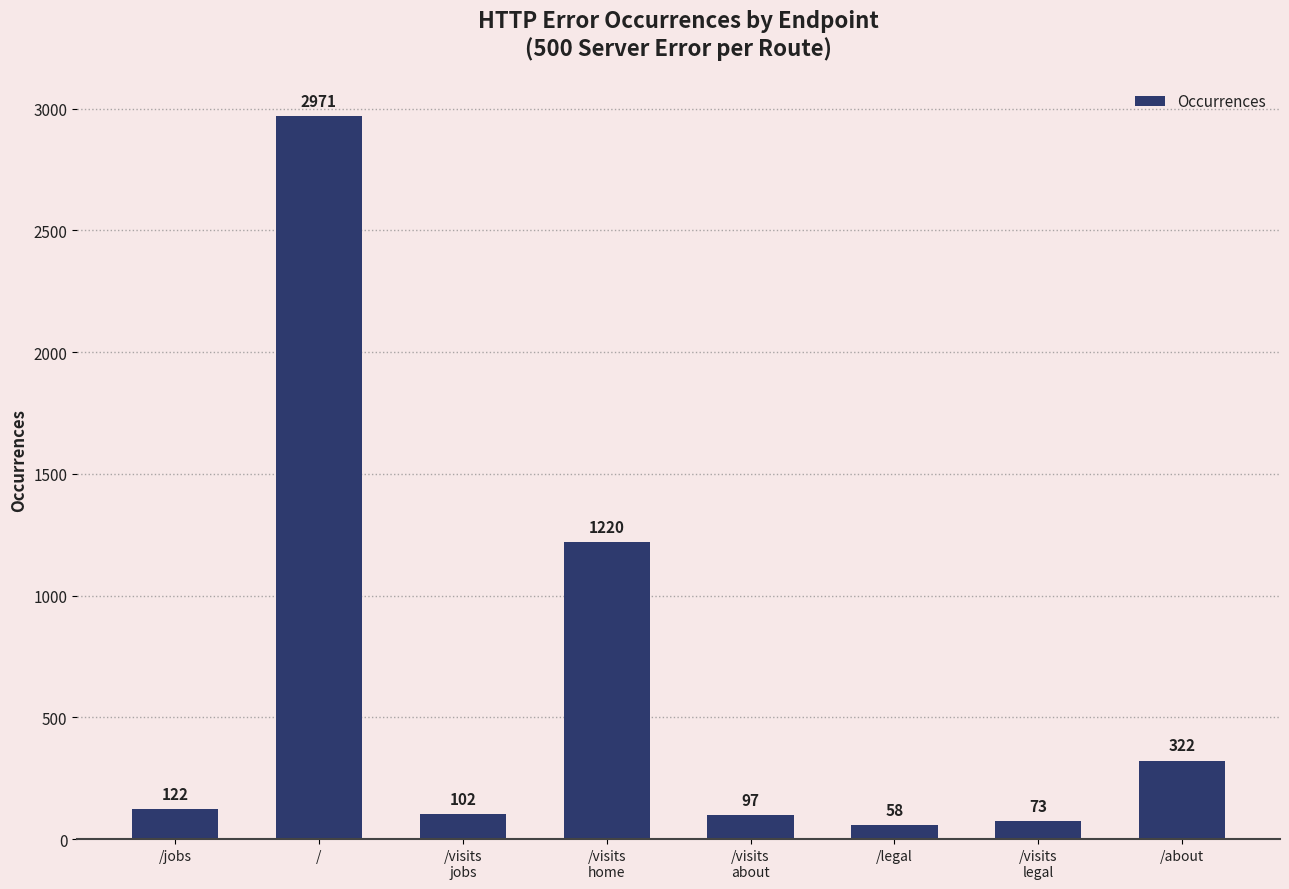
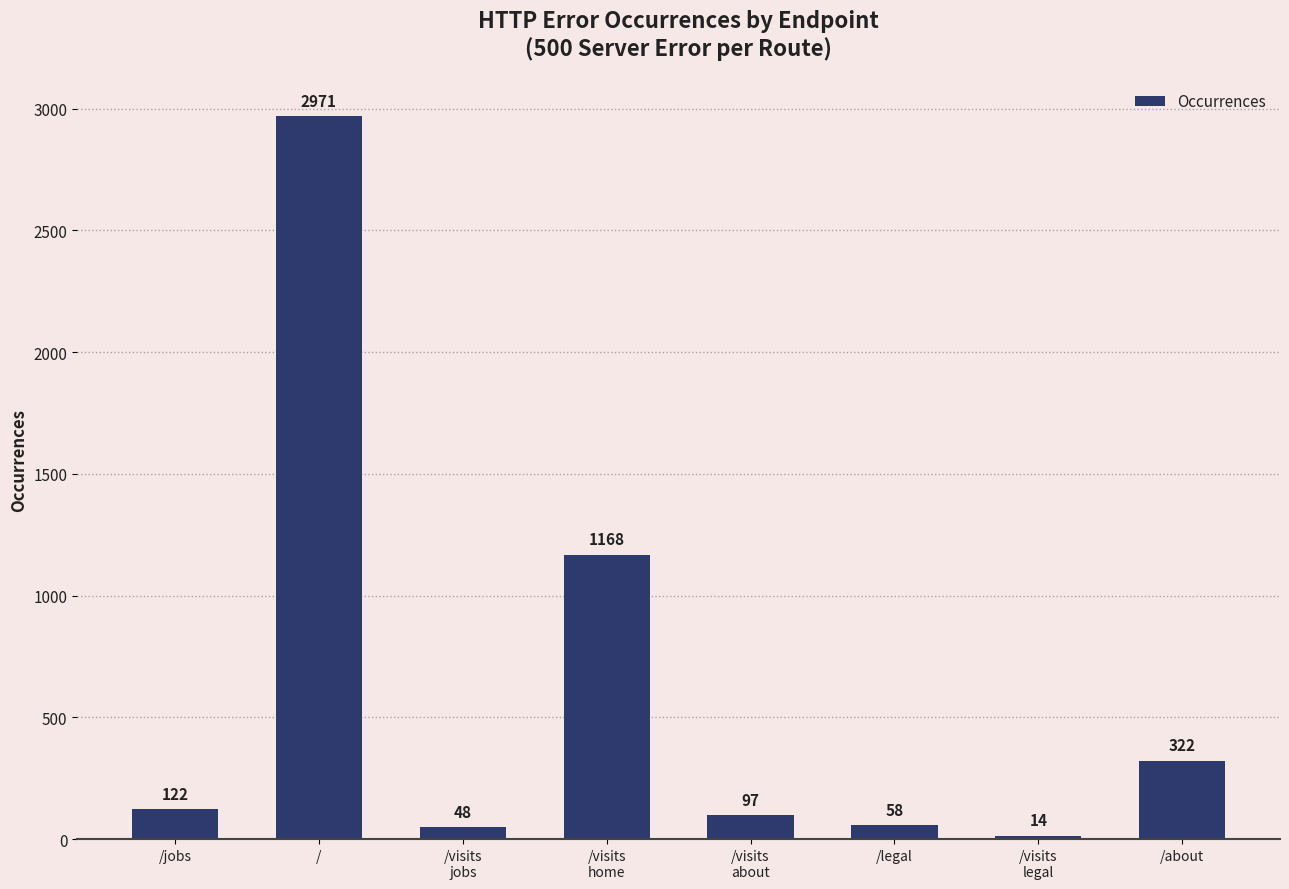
  {
    "/jobs": 122,
    "/": 2971,
-   "/visits jobs": 102,
-   "/visits home": 1220,
+   "/visits jobs": 48,
+   "/visits home": 1168,
    "/visits about": 97,
    "/legal": 58,
-   "/visits legal": 73,
+   "/visits legal": 14,
    "/about": 322
  }
